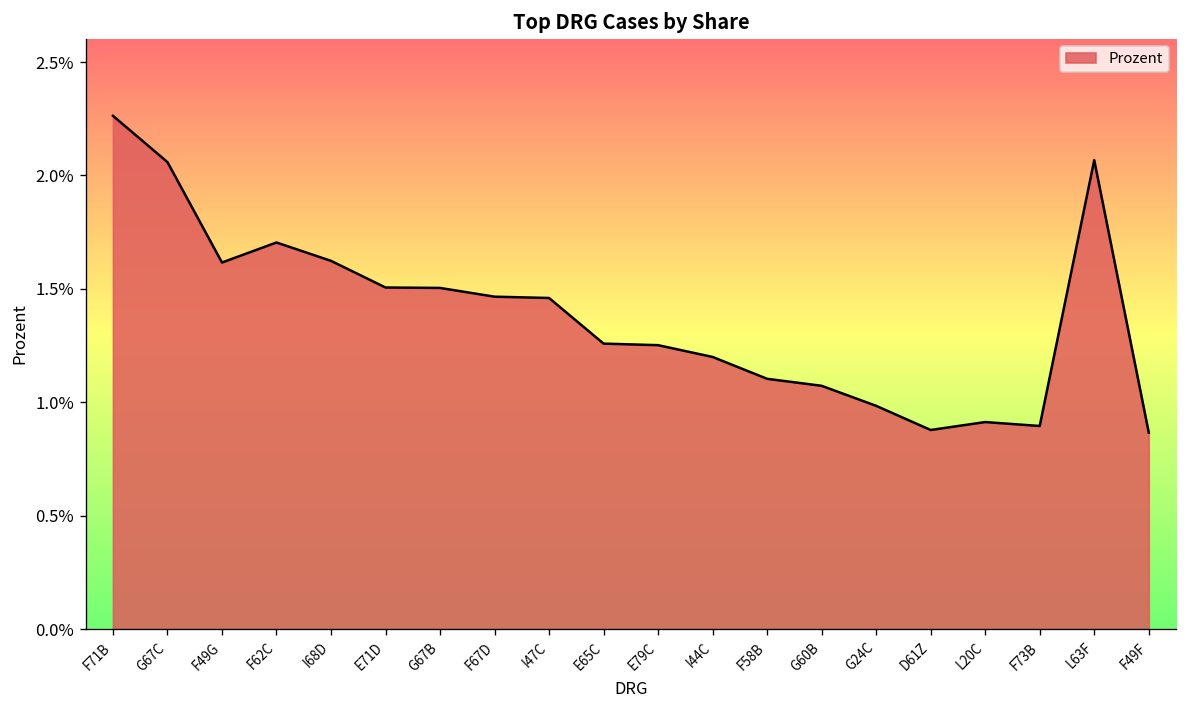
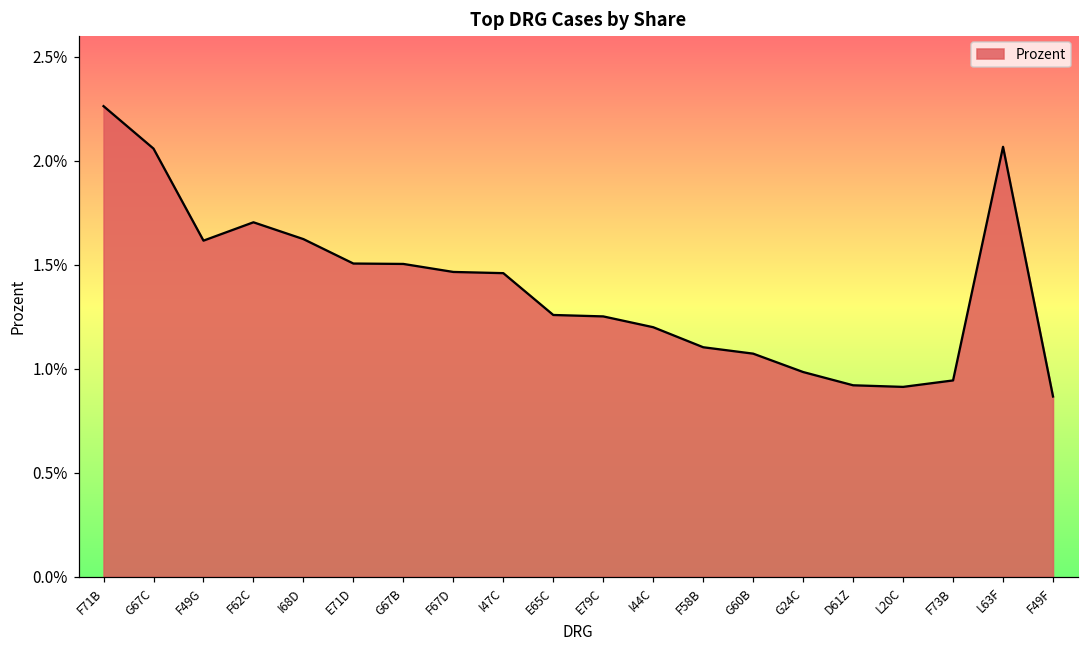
  {
    "F71B": "2.26%",
    "G67C": "2.06%",
    "F49G": "1.62%",
    "F62C": "1.70%",
    "I68D": "1.62%",
    "E71D": "1.51%",
    "G67B": "1.50%",
    "F67D": "1.47%",
    "I47C": "1.46%",
    "E65C": "1.26%",
    "E79C": "1.25%",
    "I44C": "1.20%",
    "F58B": "1.10%",
    "G60B": "1.07%",
    "G24C": "0.98%",
-   "D61Z": "0.88%",
+   "D61Z": "0.92%",
    "L20C": "0.91%",
-   "F73B": "0.90%",
+   "F73B": "0.94%",
    "L63F": "2.07%",
    "F49F": "0.87%"
  }
